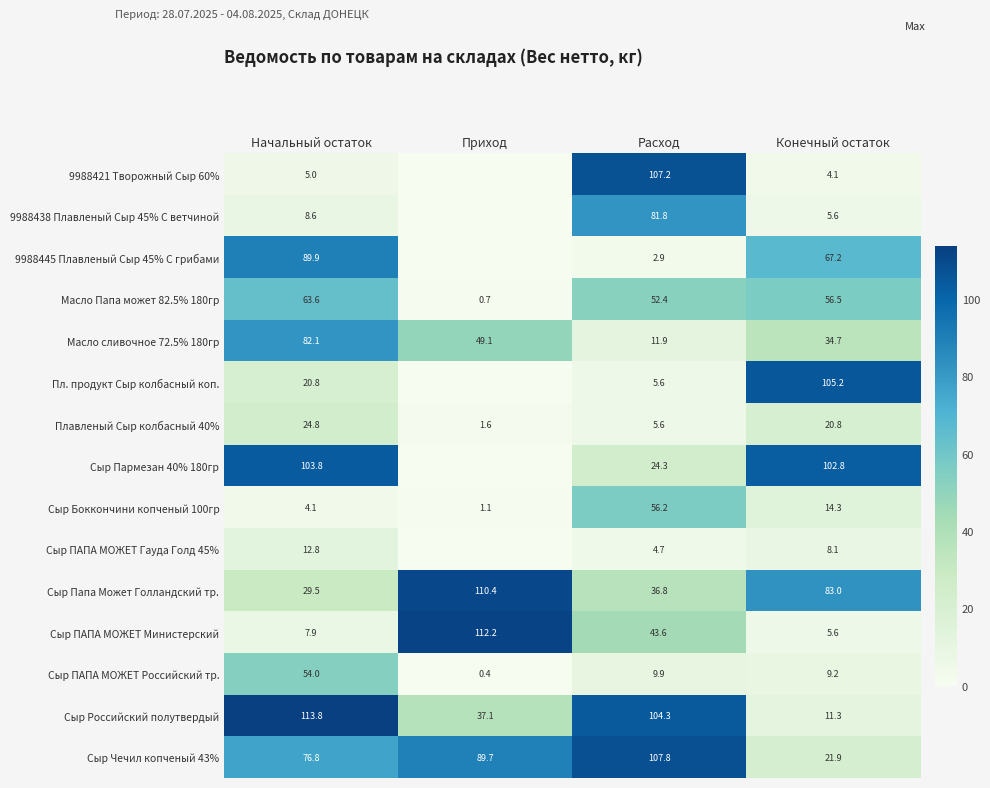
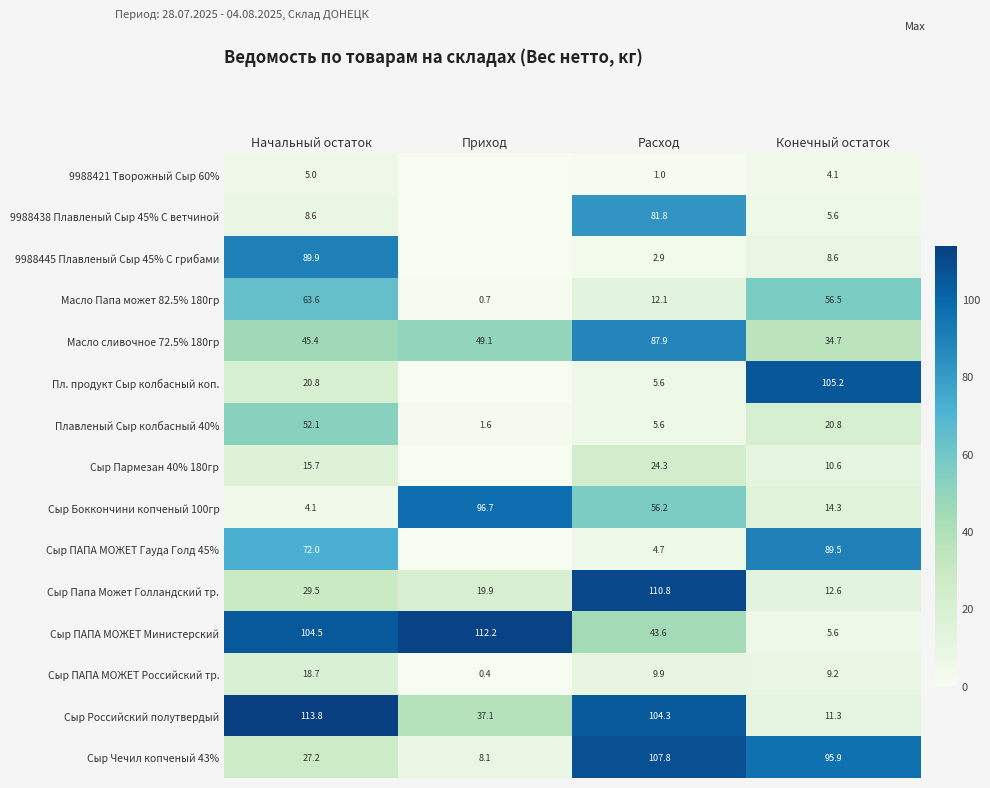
  {
    "9988421 Творожный Сыр 60%": {
      "Начальный остаток": 5.0,
-     "Расход": 107.2,
+     "Расход": 1.0,
      "Конечный остаток": 4.1
    },
    "9988438 Плавленый Сыр 45% С ветчиной": {
      "Начальный остаток": 8.6,
      "Расход": 81.8,
      "Конечный остаток": 5.6
    },
    "9988445 Плавленый Сыр 45% С грибами": {
      "Начальный остаток": 89.9,
      "Расход": 2.9,
-     "Конечный остаток": 67.2
+     "Конечный остаток": 8.6
    },
    "Масло Папа может 82.5% 180гр": {
      "Начальный остаток": 63.6,
      "Приход": 0.7,
-     "Расход": 52.4,
+     "Расход": 12.1,
      "Конечный остаток": 56.5
    },
    "Масло сливочное 72.5% 180гр": {
-     "Начальный остаток": 82.1,
+     "Начальный остаток": 45.4,
      "Приход": 49.1,
-     "Расход": 11.9,
+     "Расход": 87.9,
      "Конечный остаток": 34.7
    },
    "Пл. продукт Сыр колбасный коп.": {
      "Начальный остаток": 20.8,
      "Расход": 5.6,
      "Конечный остаток": 105.2
    },
    "Плавленый Сыр колбасный 40%": {
-     "Начальный остаток": 24.8,
+     "Начальный остаток": 52.1,
      "Приход": 1.6,
      "Расход": 5.6,
      "Конечный остаток": 20.8
    },
    "Сыр Пармезан 40% 180гр": {
-     "Начальный остаток": 103.8,
+     "Начальный остаток": 15.7,
      "Расход": 24.3,
-     "Конечный остаток": 102.8
+     "Конечный остаток": 10.6
    },
    "Сыр Боккончини копченый 100гр": {
      "Начальный остаток": 4.1,
-     "Приход": 1.1,
+     "Приход": 96.7,
      "Расход": 56.2,
      "Конечный остаток": 14.3
    },
    "Сыр ПАПА МОЖЕТ Гауда Голд 45%": {
-     "Начальный остаток": 12.8,
+     "Начальный остаток": 72.0,
      "Расход": 4.7,
-     "Конечный остаток": 8.1
+     "Конечный остаток": 89.5
    },
    "Сыр Папа Может Голландский тр.": {
      "Начальный остаток": 29.5,
-     "Приход": 110.4,
-     "Расход": 36.8,
-     "Конечный остаток": 83.0
+     "Приход": 19.9,
+     "Расход": 110.8,
+     "Конечный остаток": 12.6
    },
    "Сыр ПАПА МОЖЕТ Министерский": {
-     "Начальный остаток": 7.9,
+     "Начальный остаток": 104.5,
      "Приход": 112.2,
      "Расход": 43.6,
      "Конечный остаток": 5.6
    },
    "Сыр ПАПА МОЖЕТ Российский тр.": {
-     "Начальный остаток": 54.0,
+     "Начальный остаток": 18.7,
      "Приход": 0.4,
      "Расход": 9.9,
      "Конечный остаток": 9.2
    },
    "Сыр Российский полутвердый": {
      "Начальный остаток": 113.8,
      "Приход": 37.1,
      "Расход": 104.3,
      "Конечный остаток": 11.3
    },
    "Сыр Чечил копченый 43%": {
-     "Начальный остаток": 76.8,
-     "Приход": 89.7,
+     "Начальный остаток": 27.2,
+     "Приход": 8.1,
      "Расход": 107.8,
-     "Конечный остаток": 21.9
+     "Конечный остаток": 95.9
    }
  }
